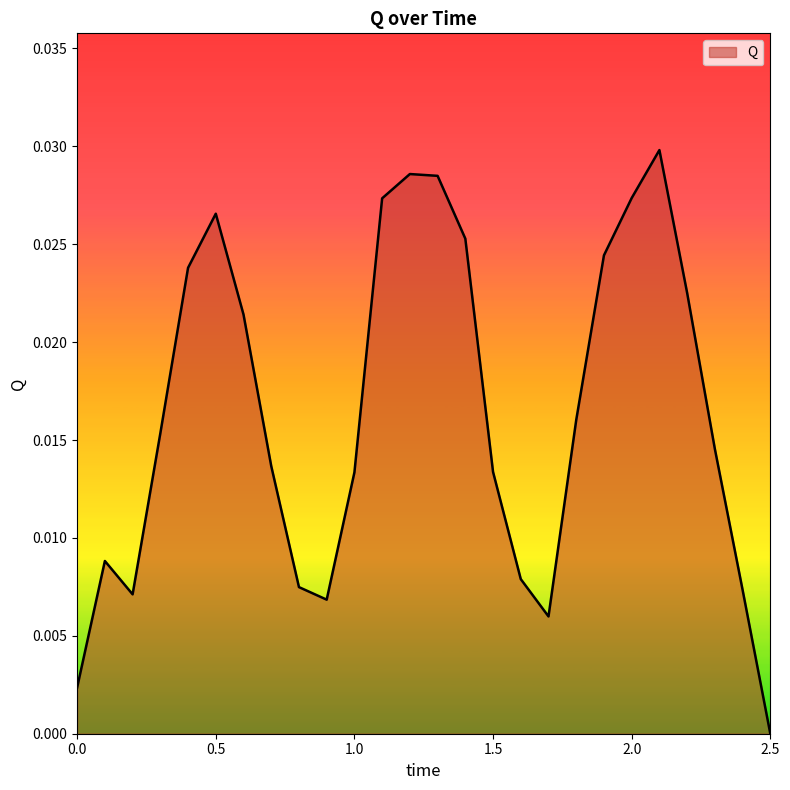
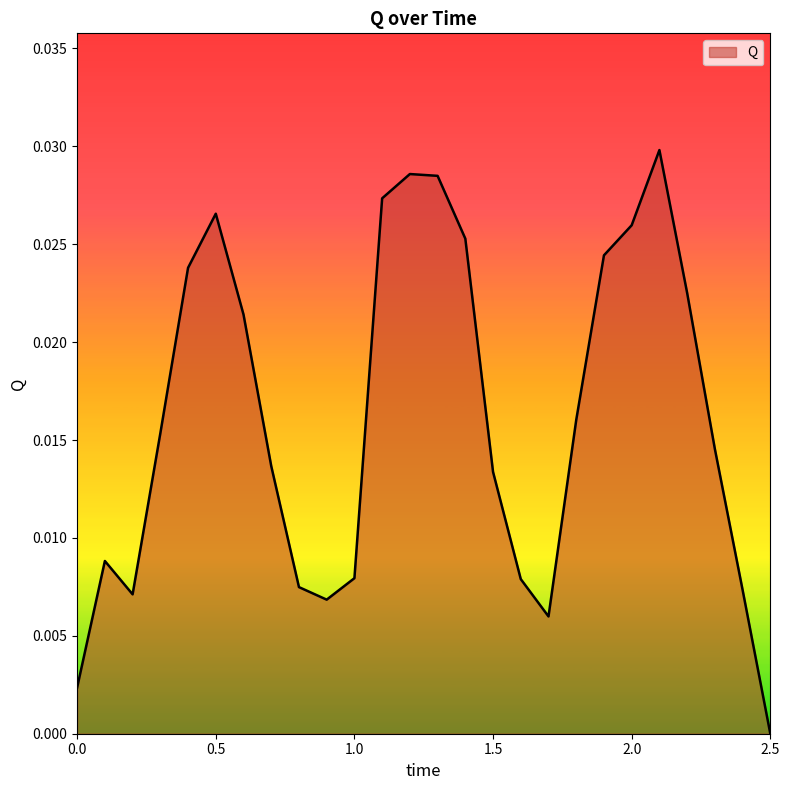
  {
    "0.0": 0.0024,
    "0.5": 0.0266,
-   "1.0": 0.0133,
+   "1.0": 0.0079,
    "1.5": 0.0134,
-   "2.0": 0.0274,
+   "2.0": 0.0260,
    "2.5": 0.0000
  }
